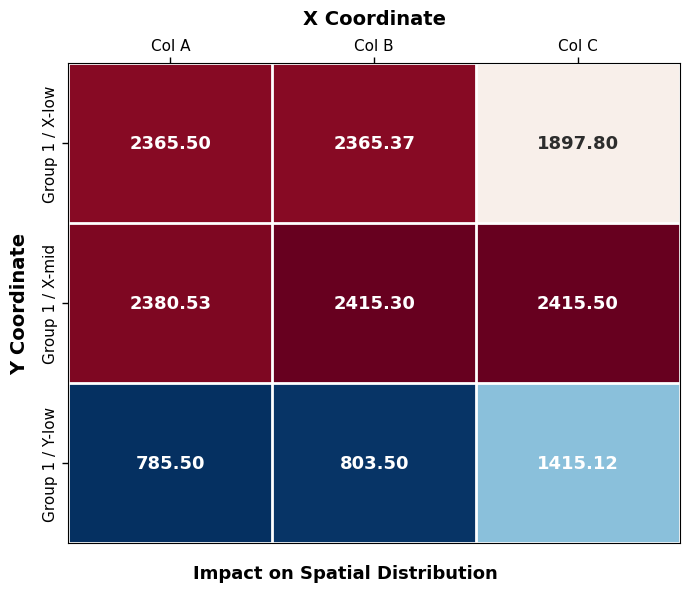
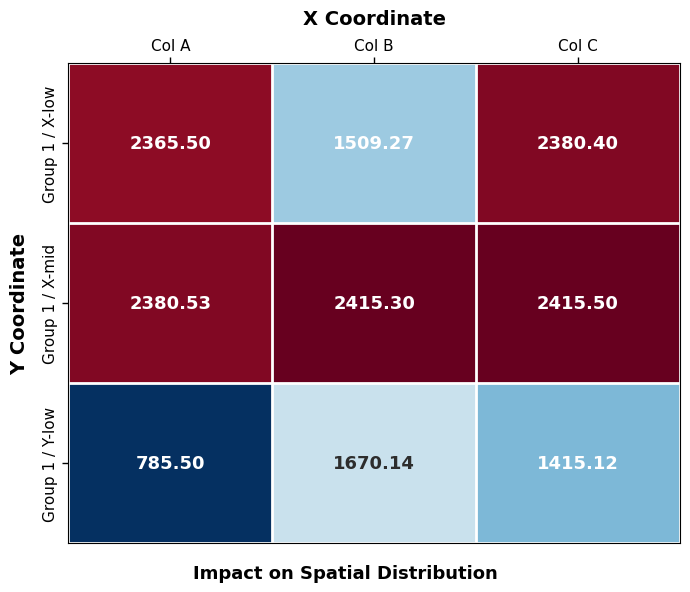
  {
    "Group 1 / X-low": {
      "Col A": 2365.50,
-     "Col B": 2365.37,
-     "Col C": 1897.80
+     "Col B": 1509.27,
+     "Col C": 2380.40
    },
    "Group 1 / X-mid": {
      "Col A": 2380.53,
      "Col B": 2415.30,
      "Col C": 2415.50
    },
    "Group 1 / Y-low": {
      "Col A": 785.50,
-     "Col B": 803.50,
+     "Col B": 1670.14,
      "Col C": 1415.12
    }
  }
